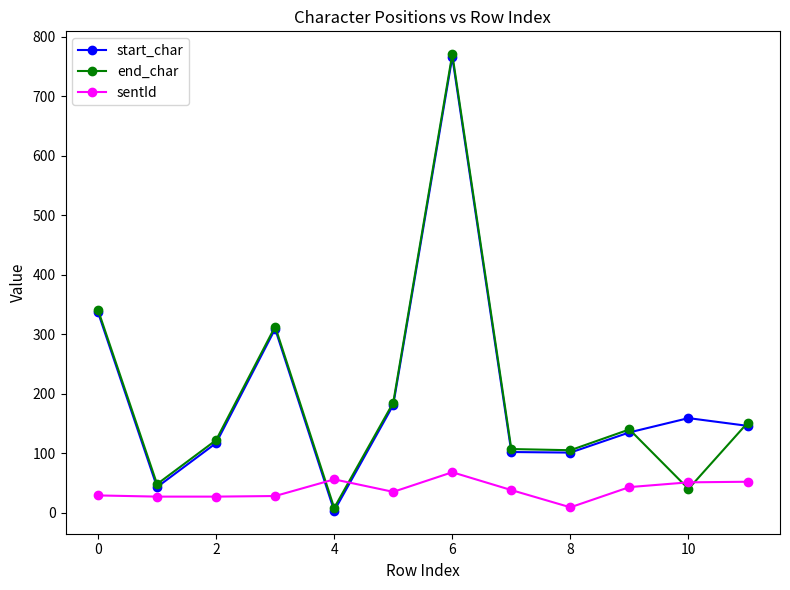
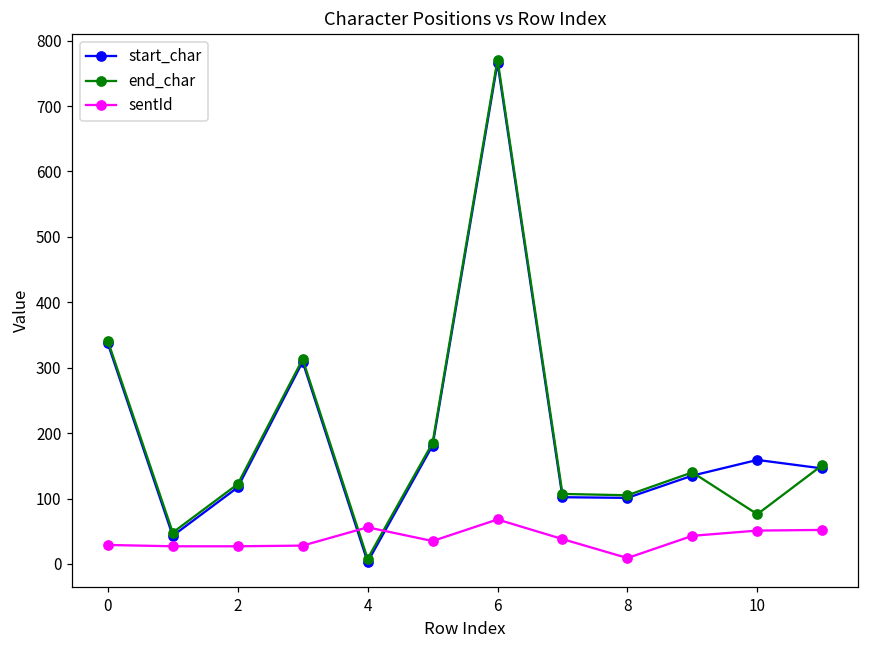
  {
    "start_char": {
      "2": 120,
      "4": 0,
      "6": 770,
      "10": 160
    },
    "end_char": {
      "2": 120,
      "4": 10,
      "6": 770,
-     "10": 40
+     "10": 80
    },
    "sentId": {
      "0": 30,
      "2": 30,
      "4": 60,
      "6": 70,
      "8": 10,
      "10": 50
    }
  }
